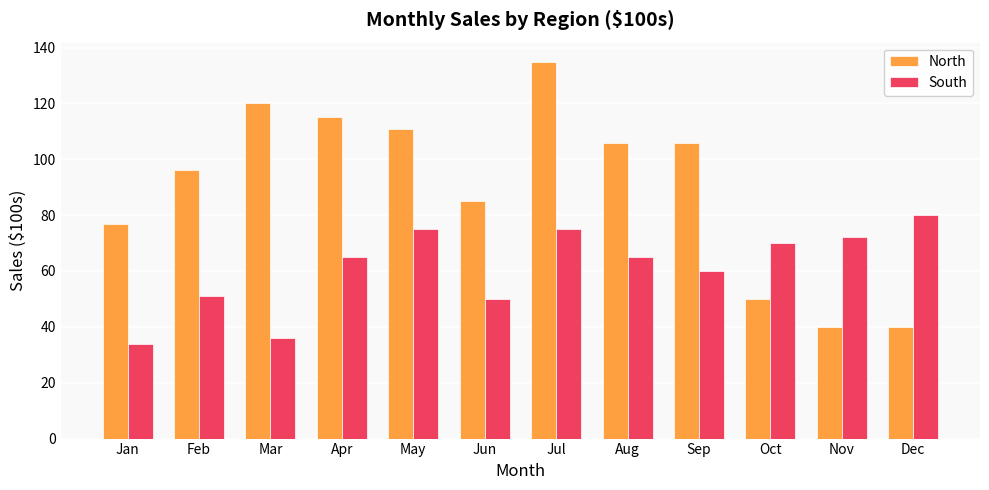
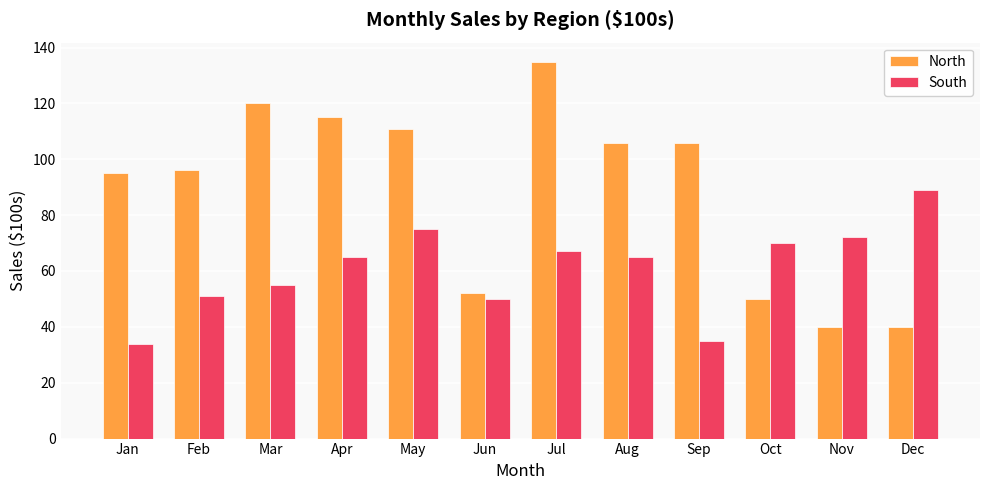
  {
    "North": {
-     "Jan": 77,
+     "Jan": 95,
      "Feb": 96,
      "Mar": 120,
      "Apr": 115,
      "May": 111,
-     "Jun": 85,
+     "Jun": 52,
      "Jul": 135,
      "Aug": 106,
      "Sep": 106,
      "Oct": 50,
      "Nov": 40,
      "Dec": 40
    },
    "South": {
      "Jan": 34,
      "Feb": 51,
-     "Mar": 36,
+     "Mar": 55,
      "Apr": 65,
      "May": 75,
      "Jun": 50,
-     "Jul": 75,
+     "Jul": 67,
      "Aug": 65,
-     "Sep": 60,
+     "Sep": 35,
      "Oct": 70,
      "Nov": 72,
-     "Dec": 80
+     "Dec": 89
    }
  }
